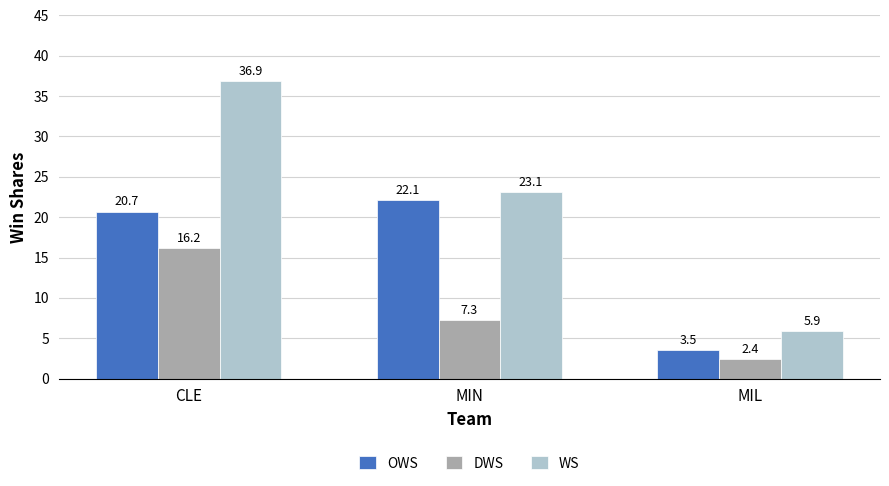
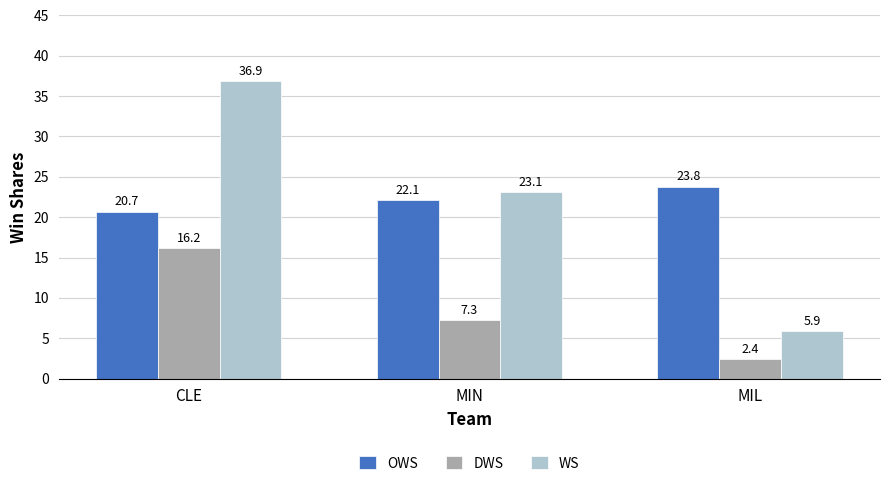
  {
    "OWS": {
      "CLE": 20.7,
      "MIN": 22.1,
-     "MIL": 3.5
+     "MIL": 23.8
    }
  }
